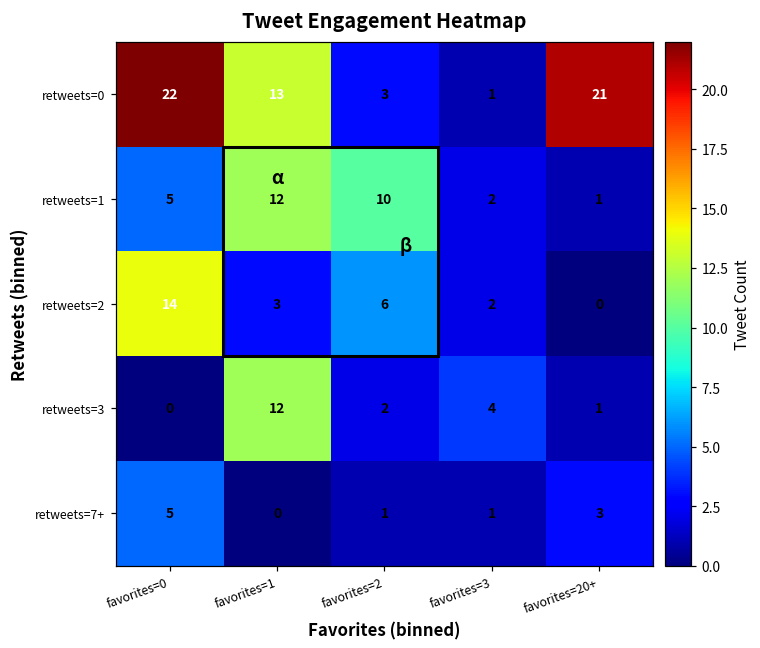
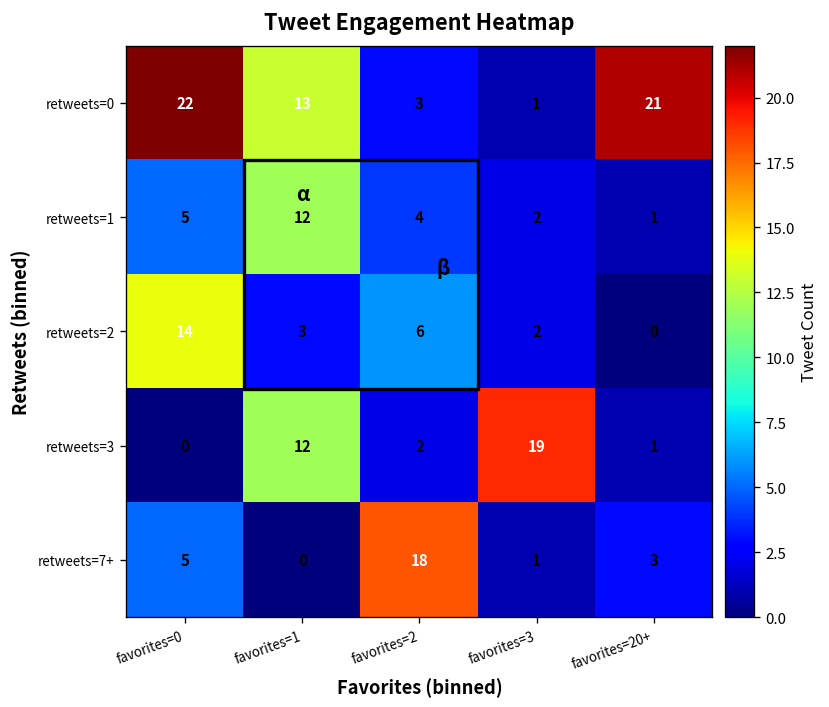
  {
    "retweets=0": {
      "favorites=0": 22,
      "favorites=1": 13,
      "favorites=2": 3,
      "favorites=3": 1,
      "favorites=20+": 21
    },
    "retweets=1": {
      "favorites=0": 5,
-     "favorites=2": 10,
+     "favorites=2": 4,
      "favorites=3": 2,
      "favorites=20+": 1
    },
    "retweets=2": {
      "favorites=0": 14,
      "favorites=1": 3,
      "favorites=2": 6,
      "favorites=3": 2,
      "favorites=20+": 0
    },
    "retweets=3": {
      "favorites=0": 0,
      "favorites=1": 12,
      "favorites=2": 2,
-     "favorites=3": 4,
+     "favorites=3": 19,
      "favorites=20+": 1
    },
    "retweets=7+": {
      "favorites=0": 5,
      "favorites=1": 0,
-     "favorites=2": 1,
+     "favorites=2": 18,
      "favorites=3": 1,
      "favorites=20+": 3
    }
  }
